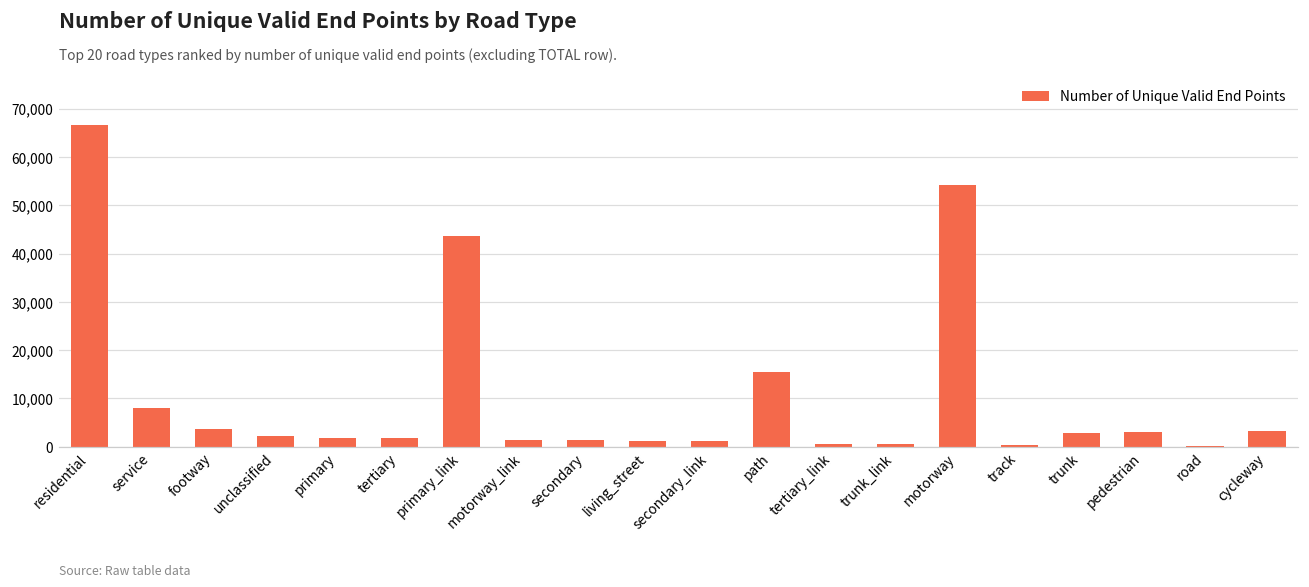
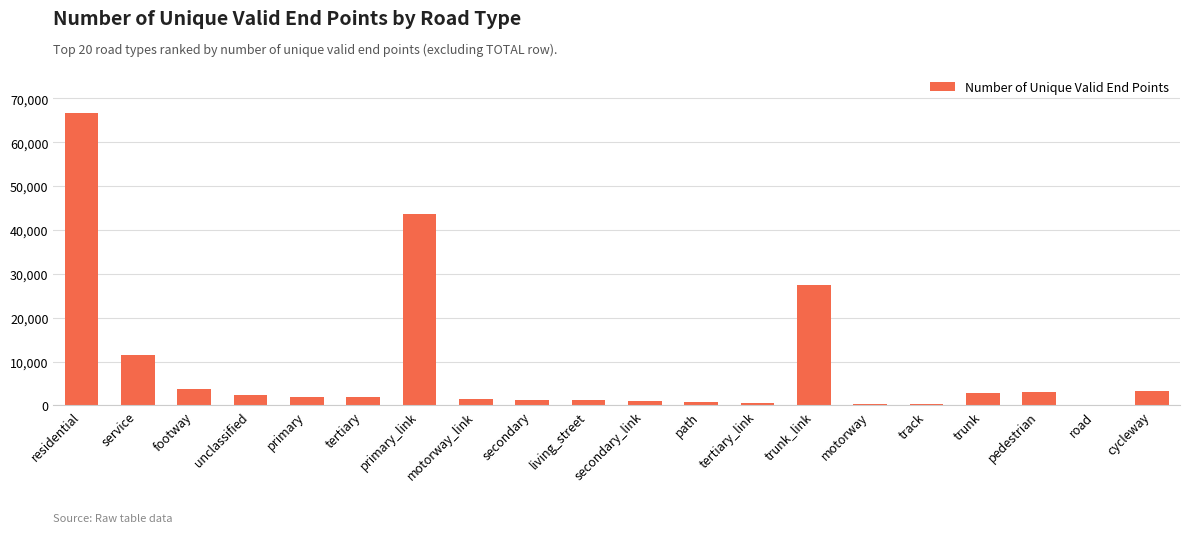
  {
    "residential": "67,000",
-   "service": "8,000",
+   "service": "11,000",
    "footway": "4,000",
    "unclassified": "2,000",
    "primary": "2,000",
    "tertiary": "2,000",
    "primary_link": "44,000",
    "motorway_link": "1,000",
    "secondary": "1,000",
    "living_street": "1,000",
    "secondary_link": "1,000",
-   "path": "16,000",
+   "path": "1,000",
    "tertiary_link": "1,000",
-   "trunk_link": "1,000",
-   "motorway": "54,000",
+   "trunk_link": "27,000",
+   "motorway": "0",
    "trunk": "3,000",
    "pedestrian": "3,000",
    "cycleway": "3,000"
  }
